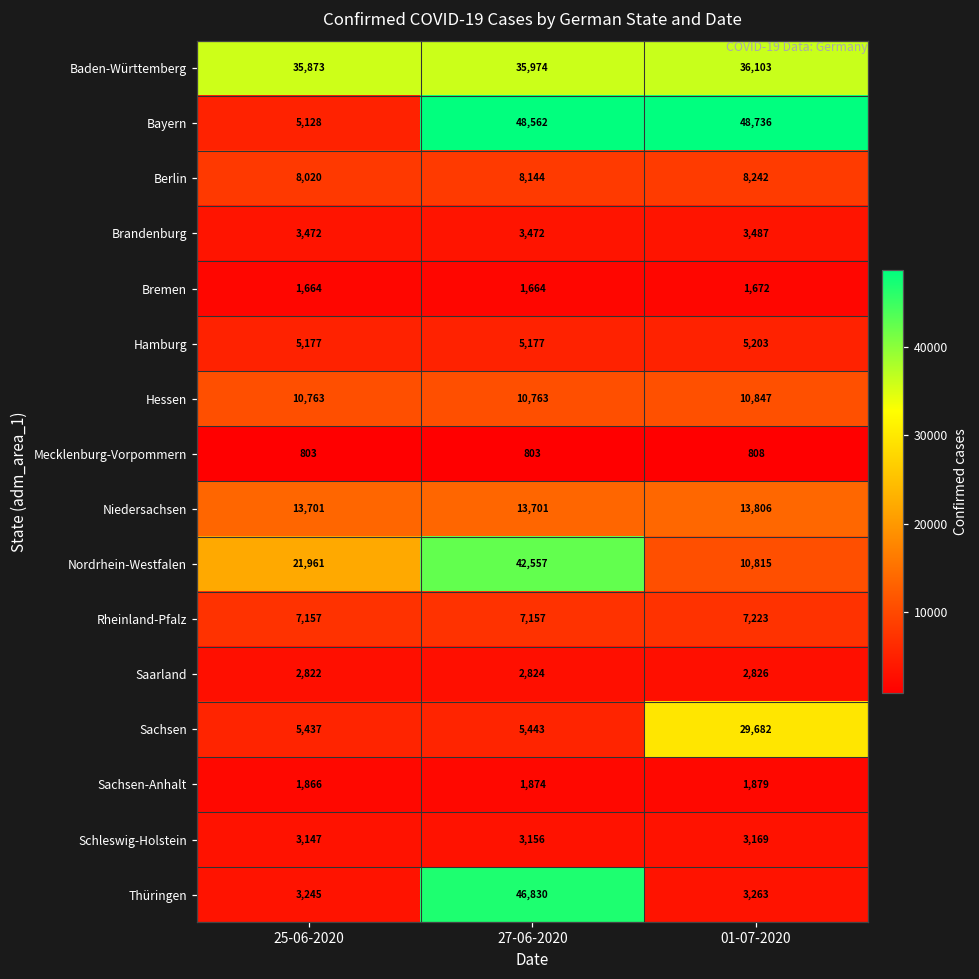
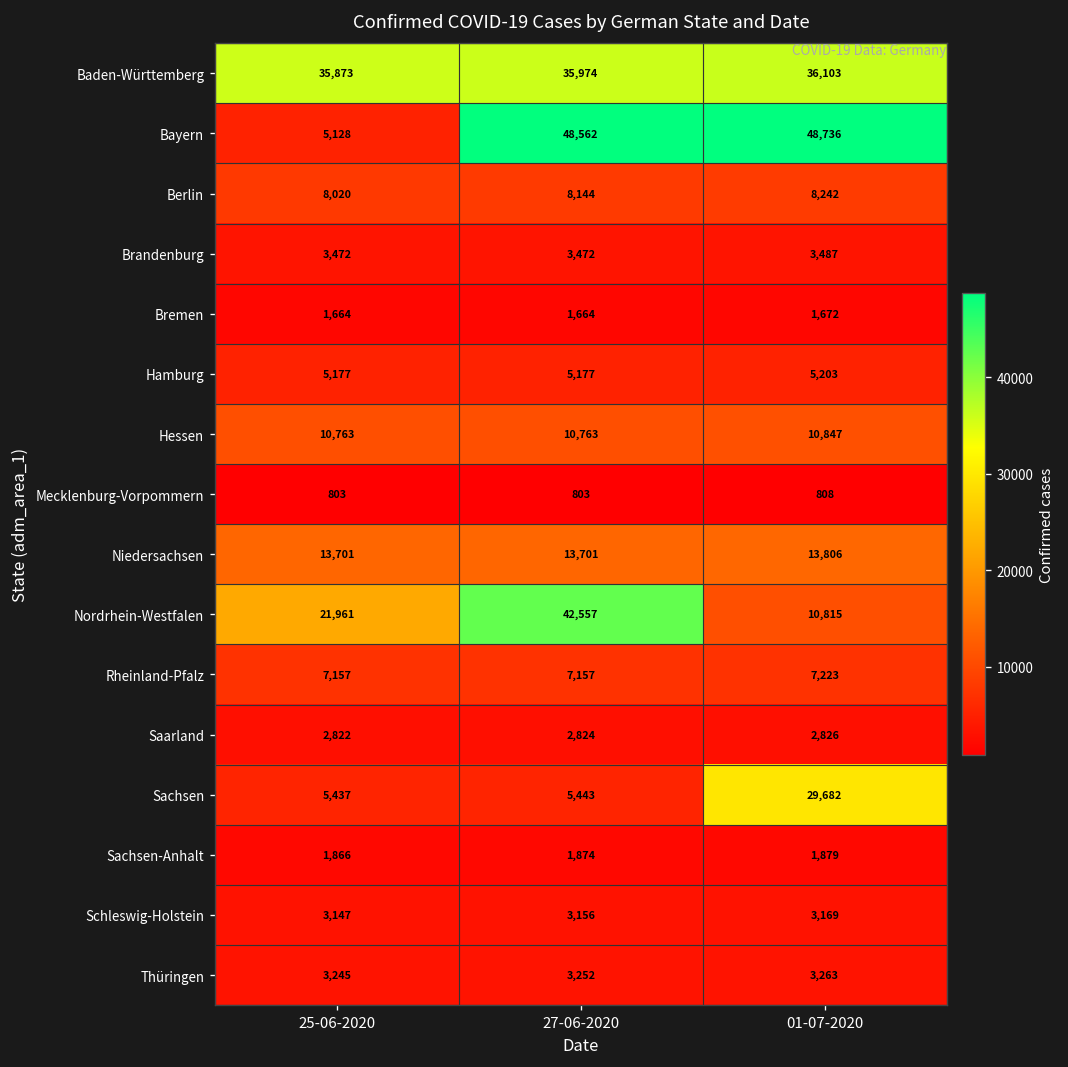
  {
    "Baden-Württemberg": {
      "25-06-2020": "35,873",
      "27-06-2020": "35,974"
    },
    "Bayern": {
      "25-06-2020": "5,128",
      "27-06-2020": "48,562",
      "01-07-2020": "48,736"
    },
    "Berlin": {
      "25-06-2020": "8,020",
      "27-06-2020": "8,144",
      "01-07-2020": "8,242"
    },
    "Brandenburg": {
      "25-06-2020": "3,472",
      "27-06-2020": "3,472",
      "01-07-2020": "3,487"
    },
    "Bremen": {
      "25-06-2020": "1,664",
      "27-06-2020": "1,664",
      "01-07-2020": "1,672"
    },
    "Hamburg": {
      "25-06-2020": "5,177",
      "27-06-2020": "5,177",
      "01-07-2020": "5,203"
    },
    "Hessen": {
      "25-06-2020": "10,763",
      "27-06-2020": "10,763",
      "01-07-2020": "10,847"
    },
    "Mecklenburg-Vorpommern": {
      "25-06-2020": "803",
      "27-06-2020": "803",
      "01-07-2020": "808"
    },
    "Niedersachsen": {
      "25-06-2020": "13,701",
      "27-06-2020": "13,701",
      "01-07-2020": "13,806"
    },
    "Nordrhein-Westfalen": {
      "25-06-2020": "21,961",
      "27-06-2020": "42,557",
      "01-07-2020": "10,815"
    },
    "Rheinland-Pfalz": {
      "25-06-2020": "7,157",
      "27-06-2020": "7,157",
      "01-07-2020": "7,223"
    },
    "Saarland": {
      "25-06-2020": "2,822",
      "27-06-2020": "2,824",
      "01-07-2020": "2,826"
    },
    "Sachsen": {
      "25-06-2020": "5,437",
      "27-06-2020": "5,443",
      "01-07-2020": "29,682"
    },
    "Sachsen-Anhalt": {
      "25-06-2020": "1,866",
      "27-06-2020": "1,874",
      "01-07-2020": "1,879"
    },
    "Schleswig-Holstein": {
      "25-06-2020": "3,147",
      "27-06-2020": "3,156",
      "01-07-2020": "3,169"
    },
    "Thüringen": {
      "25-06-2020": "3,245",
-     "27-06-2020": "46,830",
+     "27-06-2020": "3,252",
      "01-07-2020": "3,263"
    }
  }
